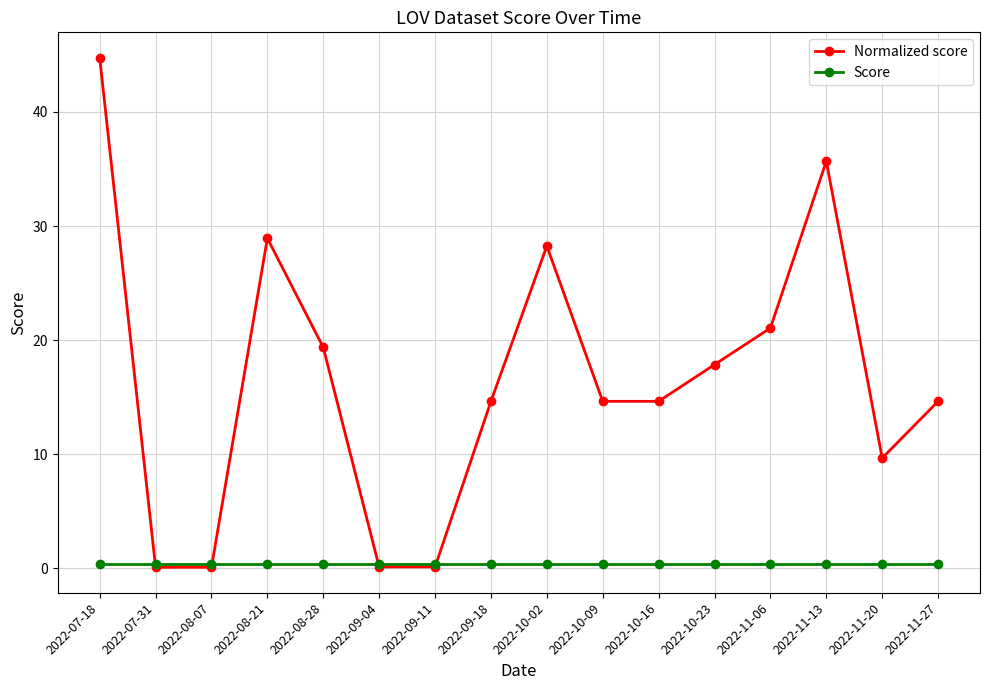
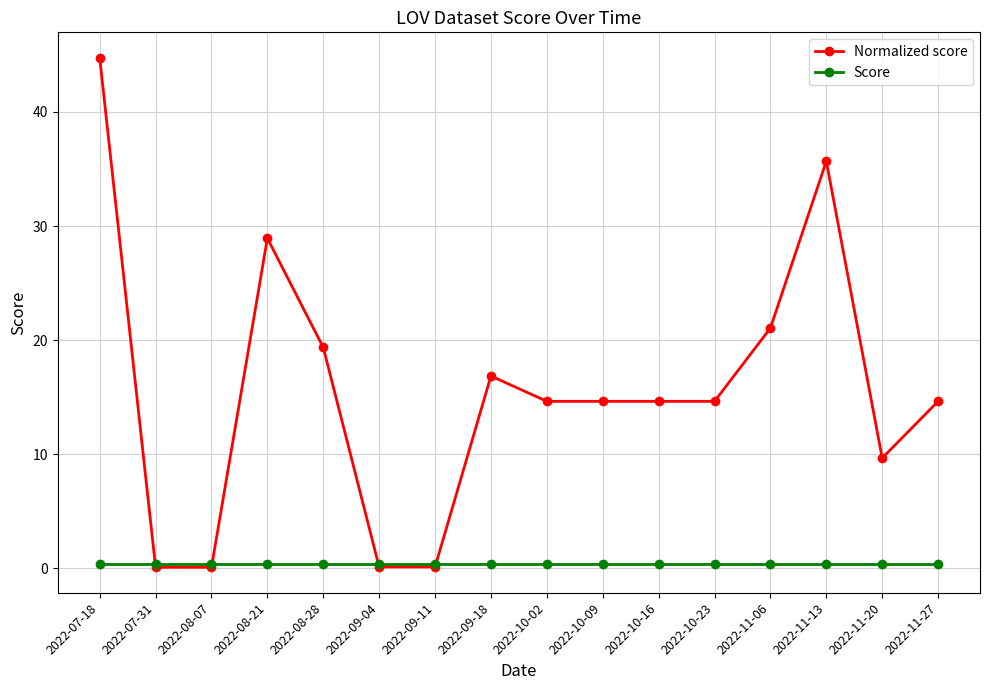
  {
    "Normalized score": {
      "2022-07-18": 44.7,
      "2022-07-31": 0.1,
      "2022-08-07": 0.1,
      "2022-08-21": 28.9,
      "2022-08-28": 19.4,
      "2022-09-04": 0.1,
      "2022-09-11": 0.1,
-     "2022-09-18": 14.6,
-     "2022-10-02": 28.3,
+     "2022-09-18": 16.9,
+     "2022-10-02": 14.6,
      "2022-10-09": 14.6,
      "2022-10-16": 14.6,
-     "2022-10-23": 17.9,
+     "2022-10-23": 14.6,
      "2022-11-06": 21.1,
      "2022-11-13": 35.7,
      "2022-11-20": 9.7,
      "2022-11-27": 14.6
    },
    "Score": {
      "2022-07-18": 0.4,
      "2022-07-31": 0.4,
      "2022-08-07": 0.4,
      "2022-08-21": 0.4,
      "2022-08-28": 0.4,
      "2022-09-04": 0.4,
      "2022-09-11": 0.4,
      "2022-09-18": 0.4,
      "2022-10-02": 0.4,
      "2022-10-09": 0.4,
      "2022-10-16": 0.4,
      "2022-10-23": 0.4,
      "2022-11-06": 0.4,
      "2022-11-13": 0.4,
      "2022-11-20": 0.4,
      "2022-11-27": 0.4
    }
  }
